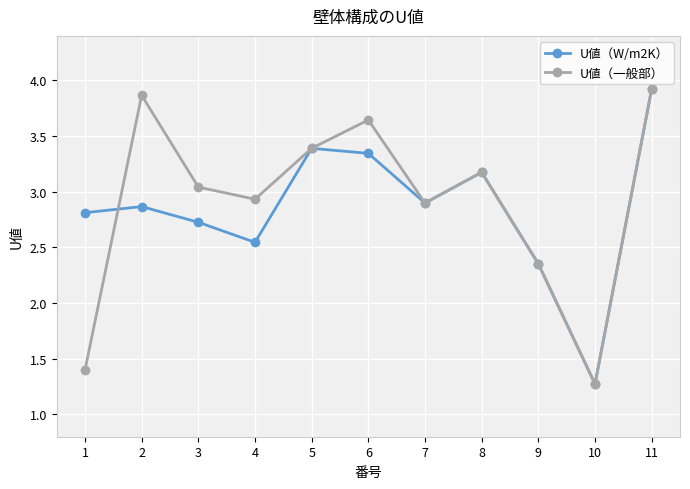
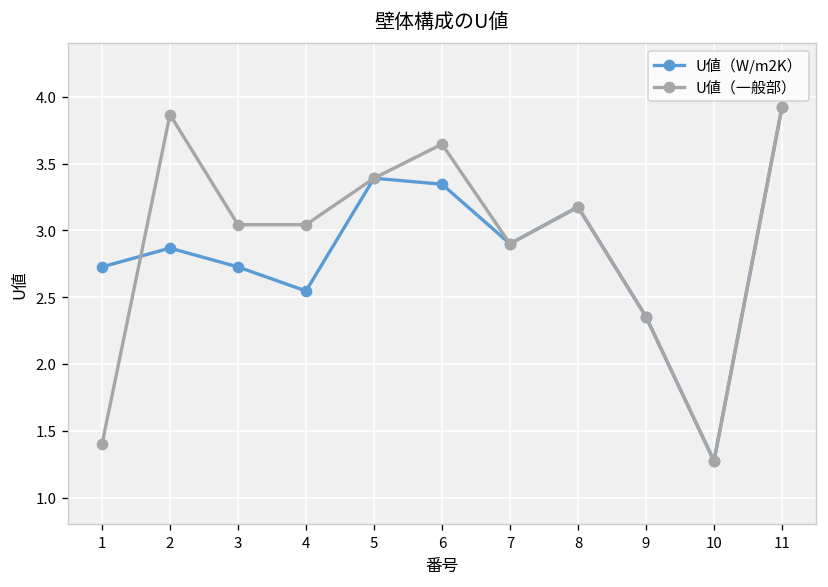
  {
    "U値（W/m2K）": {
-     "1": 2.81,
+     "1": 2.73,
      "2": 2.87,
      "3": 2.73,
      "4": 2.55,
      "6": 3.35
    },
    "U値（一般部）": {
      "1": 1.40,
      "2": 3.87,
      "3": 3.04,
-     "4": 2.93,
+     "4": 3.04,
      "6": 3.65
    }
  }
